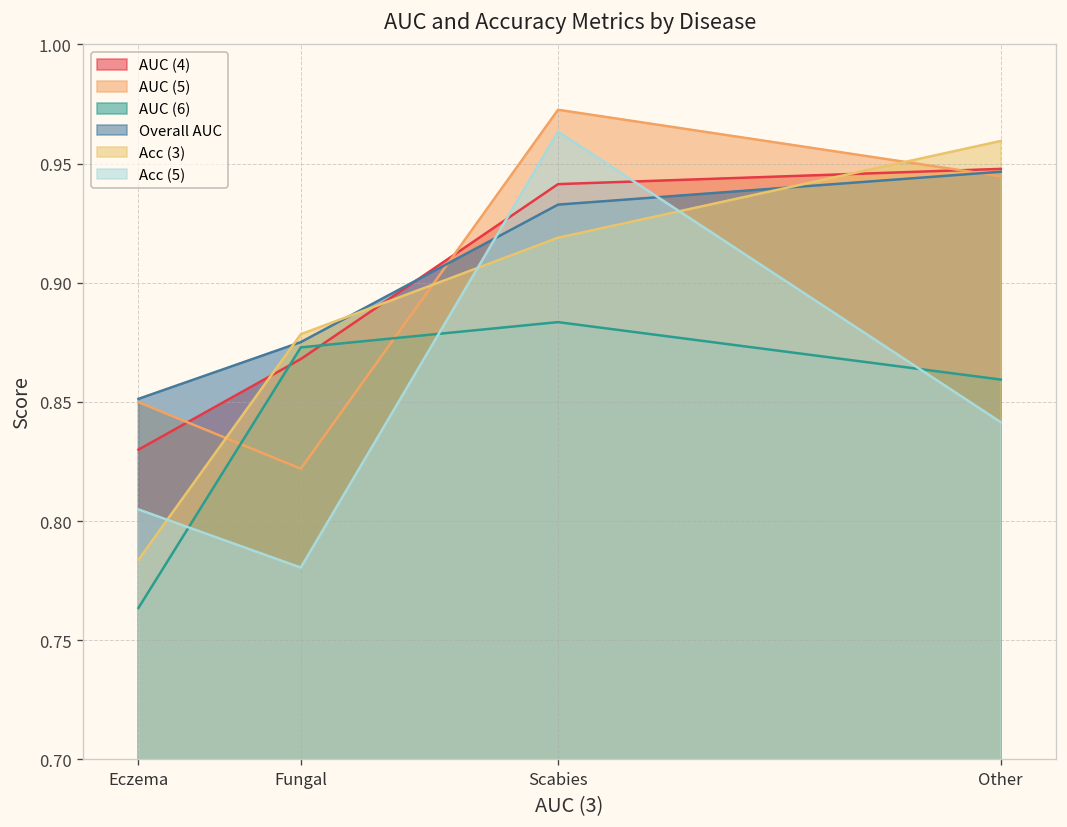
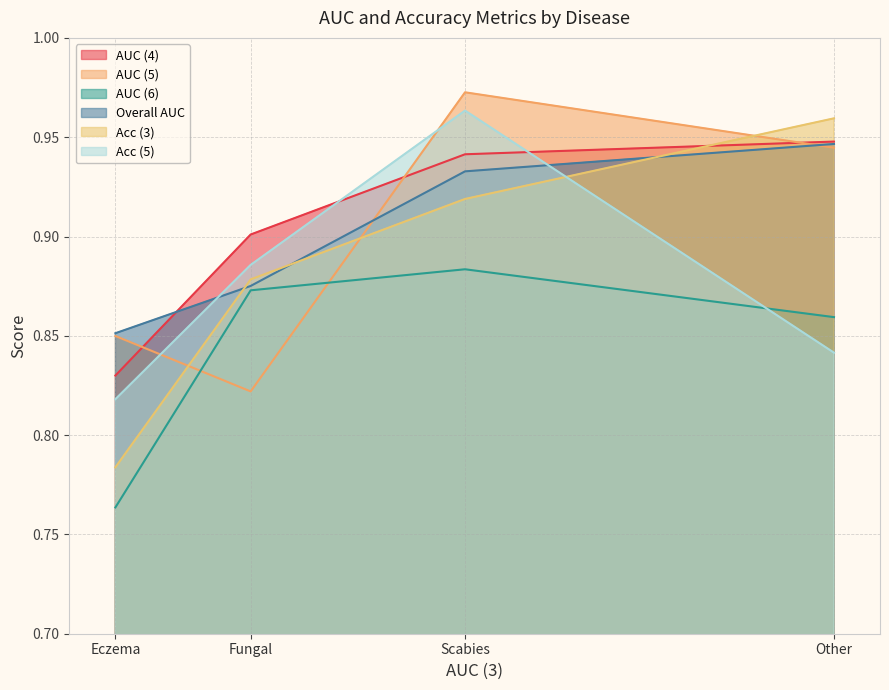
  {
    "AUC (4)": {
      "Eczema": 0.830,
-     "Fungal": 0.868,
+     "Fungal": 0.901,
      "Scabies": 0.941
    },
    "Acc (5)": {
-     "Eczema": 0.805,
-     "Fungal": 0.781,
+     "Eczema": 0.818,
+     "Fungal": 0.886,
      "Scabies": 0.963,
      "Other": 0.842
    }
  }
